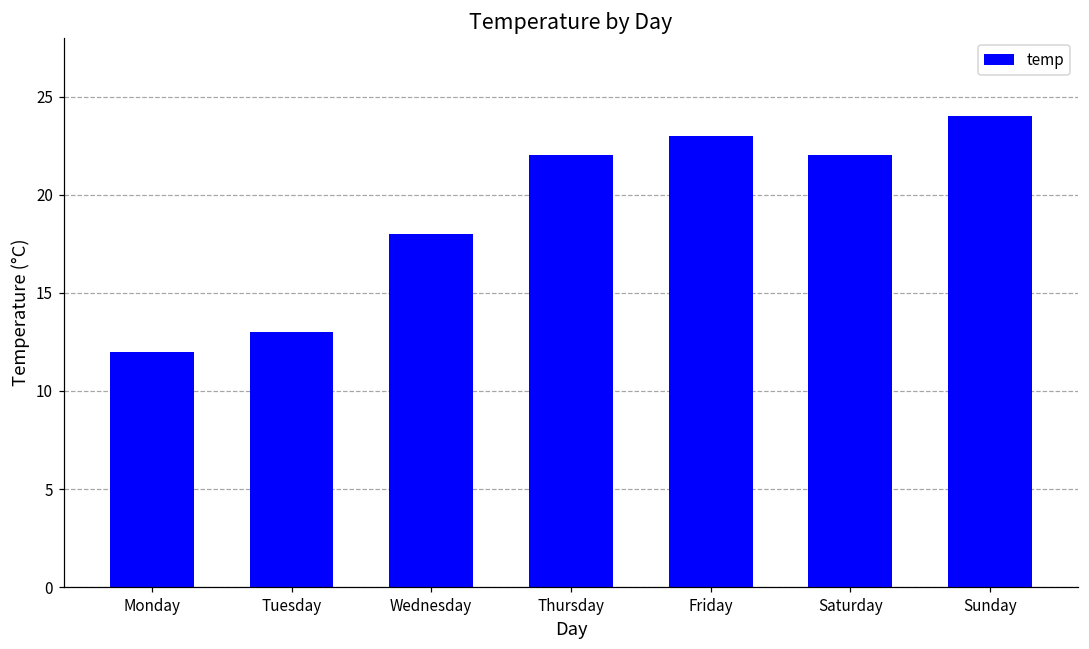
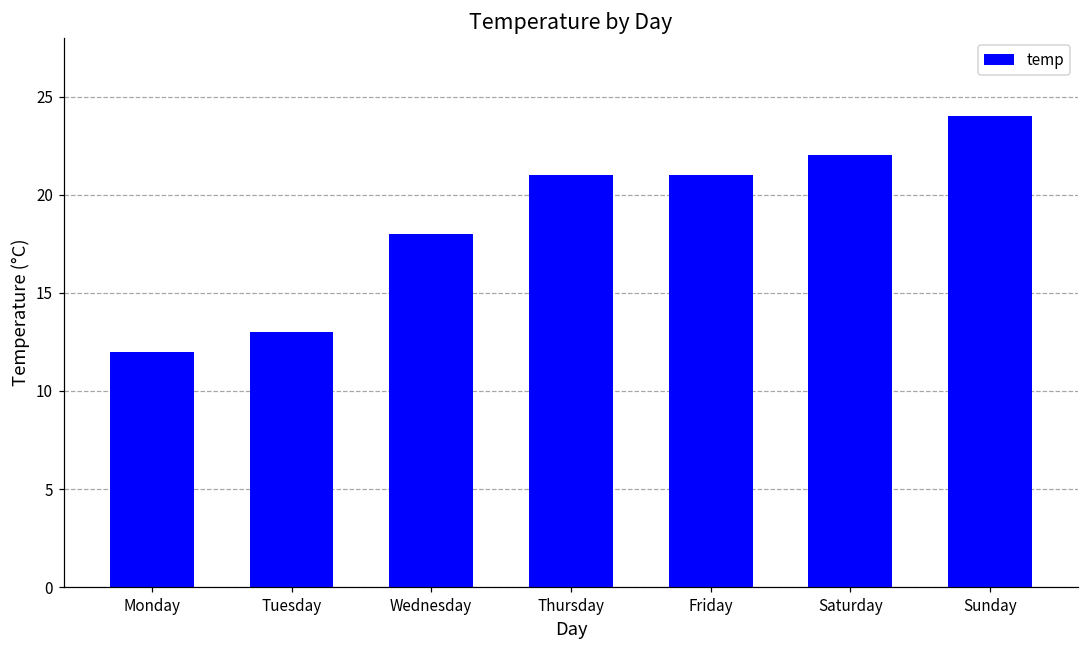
  {
    "Monday": 12,
    "Tuesday": 13,
    "Wednesday": 18,
-   "Thursday": 22,
-   "Friday": 23,
+   "Thursday": 21,
+   "Friday": 21,
    "Saturday": 22,
    "Sunday": 24
  }
